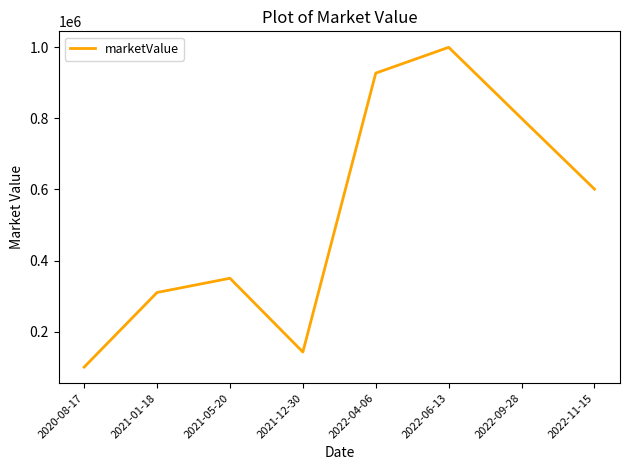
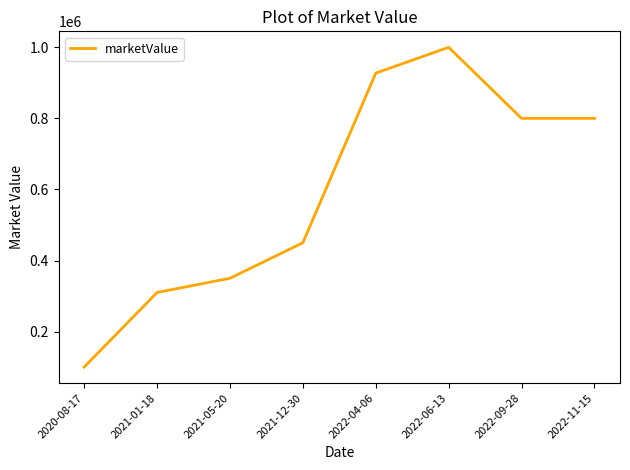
  {
    "2020-08-17": 100000,
    "2021-01-18": 310000,
    "2021-05-20": 350000,
-   "2021-12-30": 140000,
+   "2021-12-30": 450000,
    "2022-04-06": 930000,
    "2022-06-13": 1000000,
    "2022-09-28": 800000,
-   "2022-11-15": 600000
+   "2022-11-15": 800000
  }
